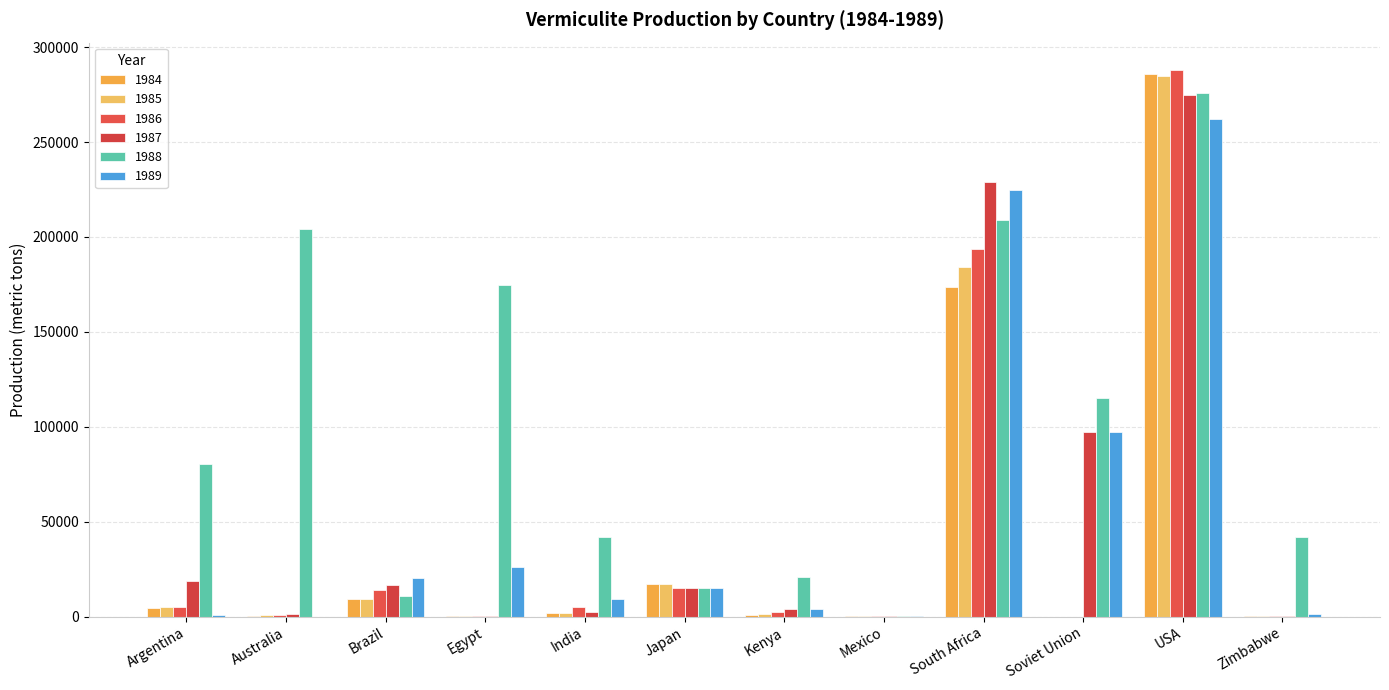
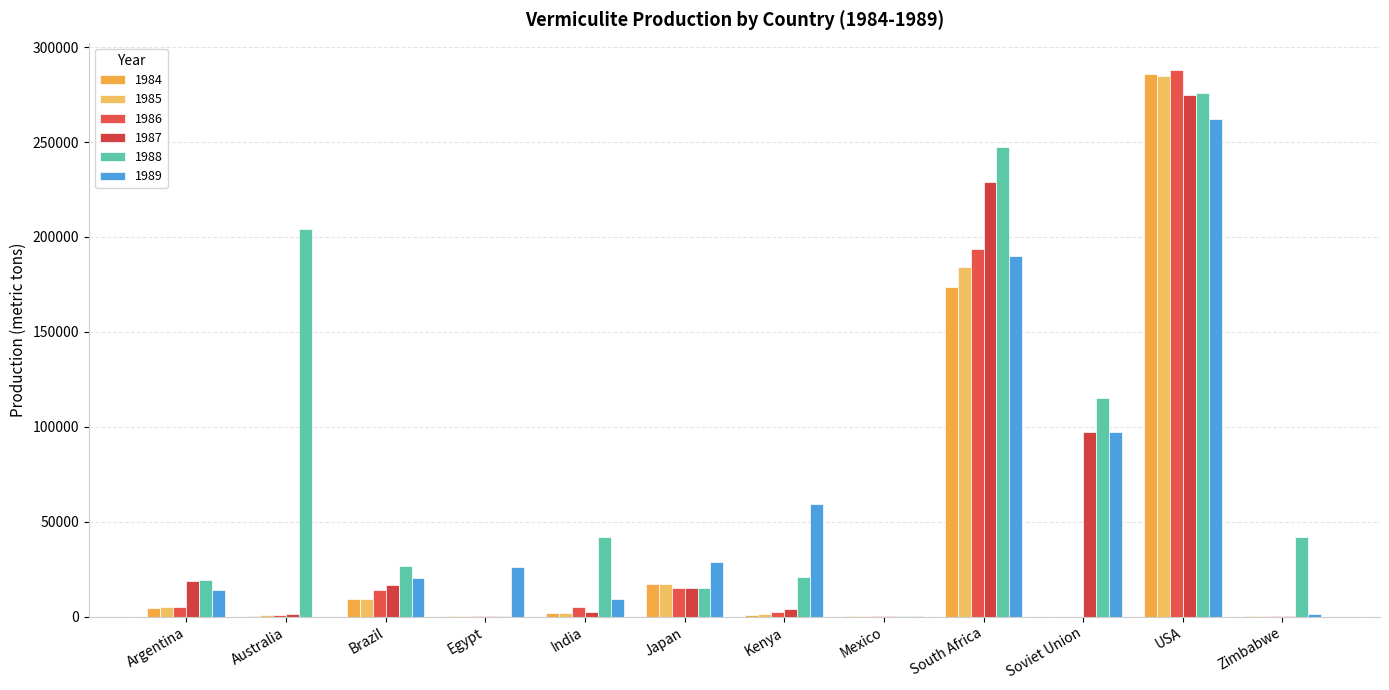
  {
    "1988": {
-     "Argentina": 81000,
+     "Argentina": 19000,
      "Australia": 204000,
-     "Brazil": 11000,
-     "Egypt": 175000,
+     "Brazil": 27000,
+     "Egypt": 0,
      "India": 42000,
      "Japan": 15000,
      "Kenya": 21000,
-     "South Africa": 209000,
+     "South Africa": 247000,
      "Soviet Union": 115000,
      "USA": 276000,
      "Zimbabwe": 42000
    },
    "1989": {
-     "Argentina": 1000,
+     "Argentina": 14000,
      "Australia": 0,
      "Brazil": 21000,
      "Egypt": 26000,
      "India": 9000,
-     "Japan": 15000,
-     "Kenya": 4000,
-     "South Africa": 225000,
+     "Japan": 29000,
+     "Kenya": 59000,
+     "South Africa": 190000,
      "Soviet Union": 97000,
      "USA": 262000,
      "Zimbabwe": 1000
    }
  }
